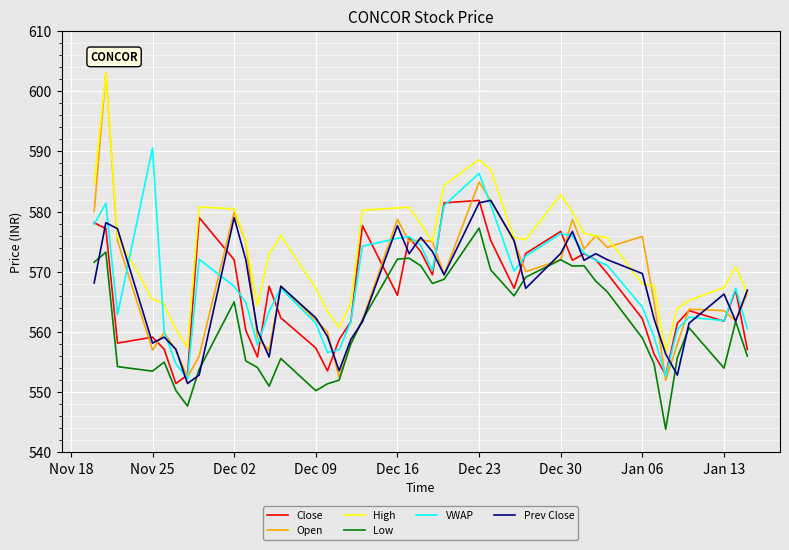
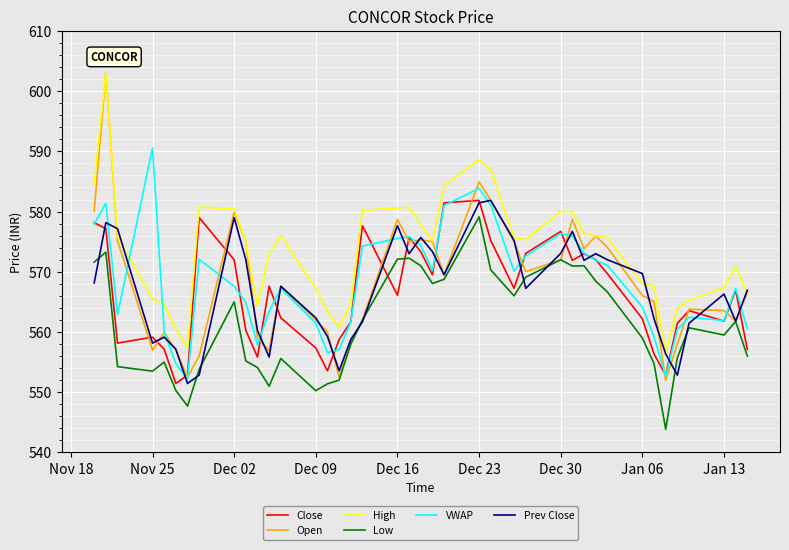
  {
    "Close": {
      "Nov 25": 559,
      "Dec 02": 572,
      "Dec 09": 557,
      "Dec 16": 566,
      "Jan 06": 562
    },
    "Open": {
      "Nov 25": 557,
      "Dec 02": 580,
      "Dec 16": 579,
      "Dec 23": 585,
-     "Jan 06": 576,
+     "Jan 06": 566,
      "Jan 13": 564
    },
    "High": {
      "Nov 25": 566,
      "Dec 02": 580,
      "Dec 09": 567,
      "Dec 16": 581,
      "Dec 23": 589,
-     "Dec 30": 583,
+     "Dec 30": 580,
      "Jan 06": 568,
      "Jan 13": 567
    },
    "Low": {
      "Nov 25": 554,
      "Dec 02": 565,
      "Dec 09": 550,
      "Dec 16": 572,
-     "Dec 23": 577,
+     "Dec 23": 579,
      "Jan 06": 559,
-     "Jan 13": 554
+     "Jan 13": 560
    },
    "VWAP": {
      "Nov 25": 591,
      "Dec 02": 568,
      "Dec 09": 561,
      "Dec 16": 576,
-     "Dec 23": 586,
+     "Dec 23": 584,
      "Jan 06": 564
    },
    "Prev Close": {
      "Nov 25": 558,
      "Dec 02": 579,
      "Dec 16": 578,
      "Dec 30": 573,
      "Jan 06": 570,
      "Jan 13": 566
    }
  }
